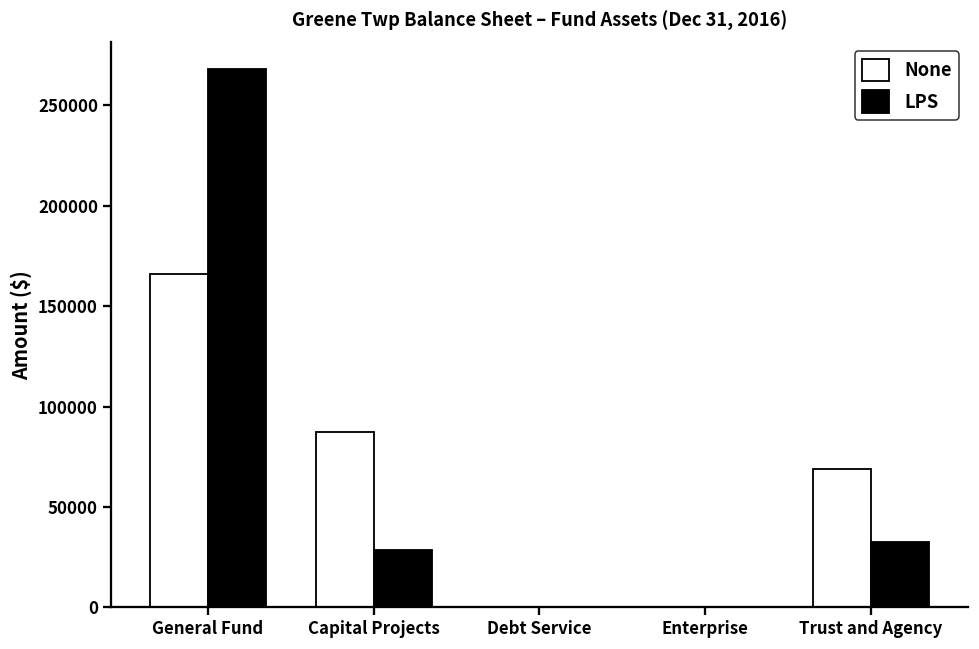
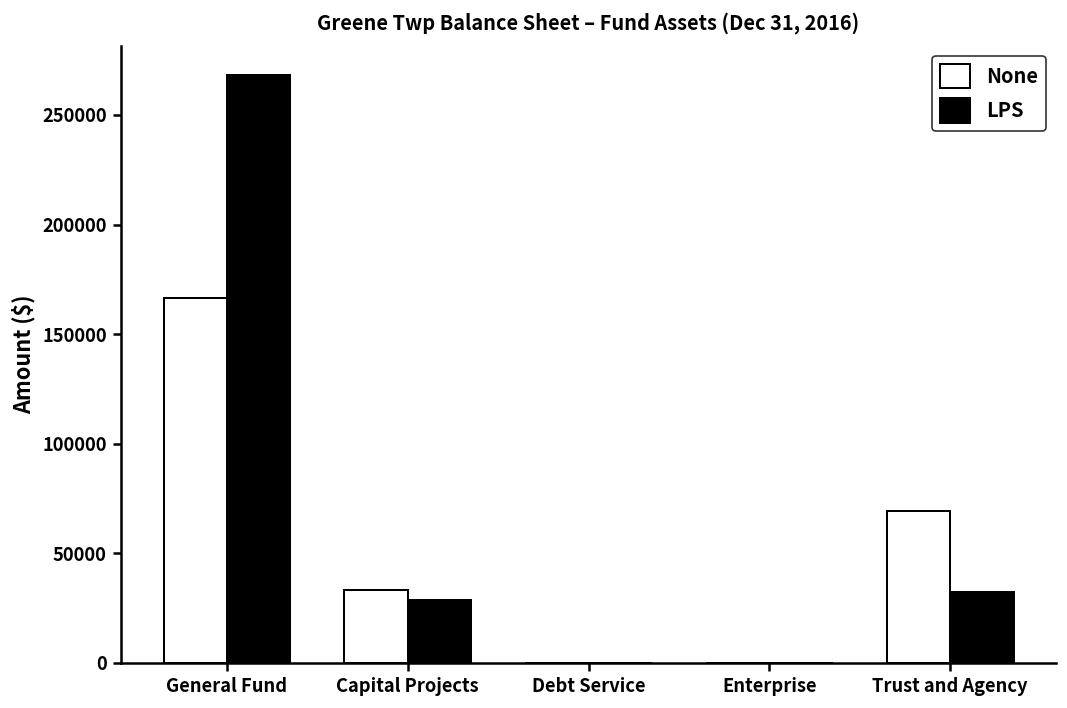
  {
    "None": {
      "General Fund": 166000,
-     "Capital Projects": 88000,
+     "Capital Projects": 33000,
      "Debt Service": 0,
      "Enterprise": 0,
      "Trust and Agency": 69000
    },
    "LPS": {
      "General Fund": 268000,
      "Capital Projects": 28000,
      "Debt Service": 0,
      "Enterprise": 0,
      "Trust and Agency": 32000
    }
  }
